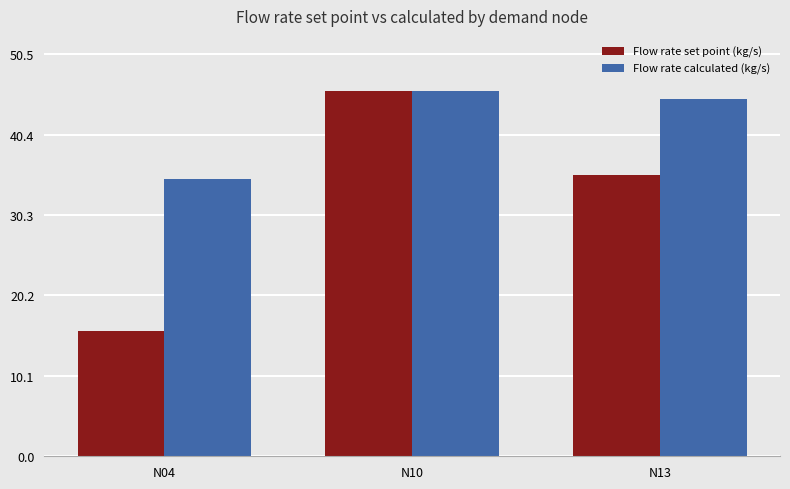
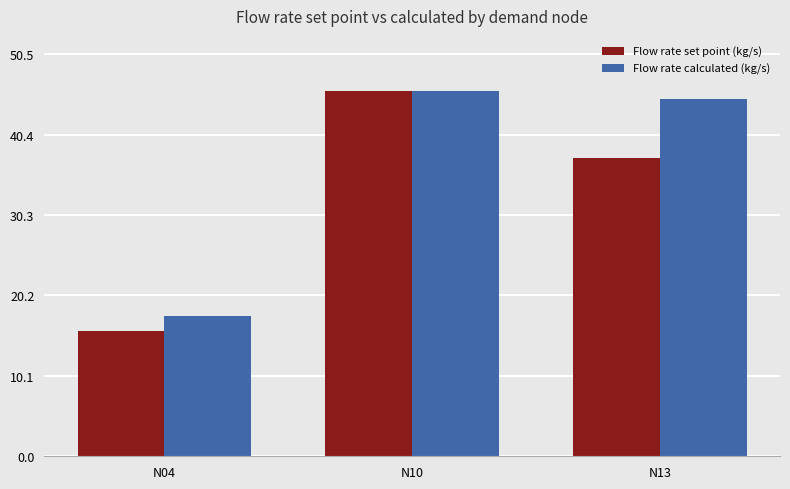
  {
    "Flow rate set point (kg/s)": {
      "N04": 16,
      "N10": 46,
-     "N13": 35
+     "N13": 37
    },
    "Flow rate calculated (kg/s)": {
-     "N04": 35,
+     "N04": 18,
      "N10": 46,
      "N13": 45
    }
  }
